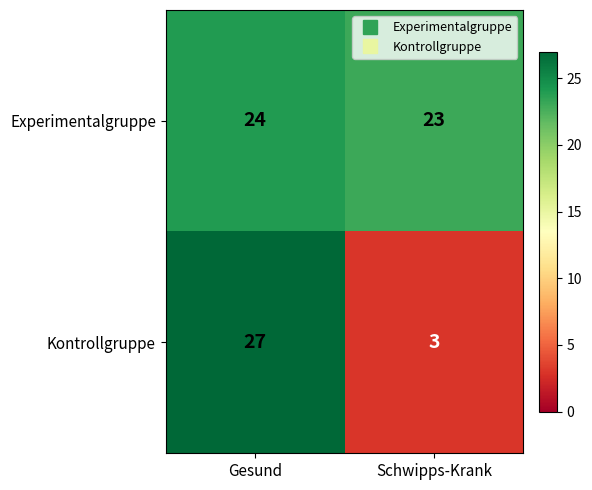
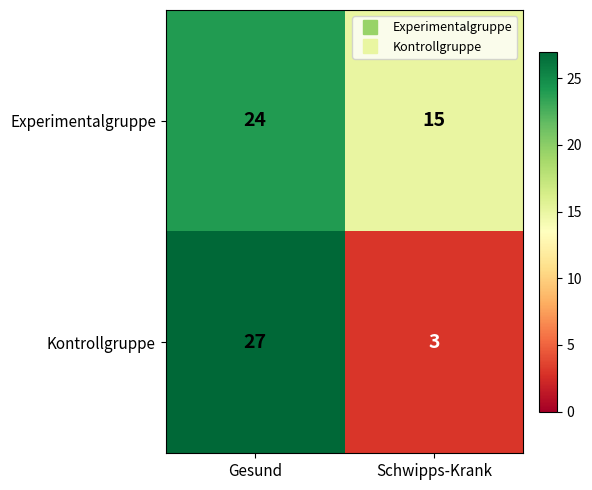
  {
    "Experimentalgruppe": {
      "Gesund": 24,
-     "Schwipps-Krank": 23
+     "Schwipps-Krank": 15
    },
    "Kontrollgruppe": {
      "Gesund": 27,
      "Schwipps-Krank": 3
    }
  }
